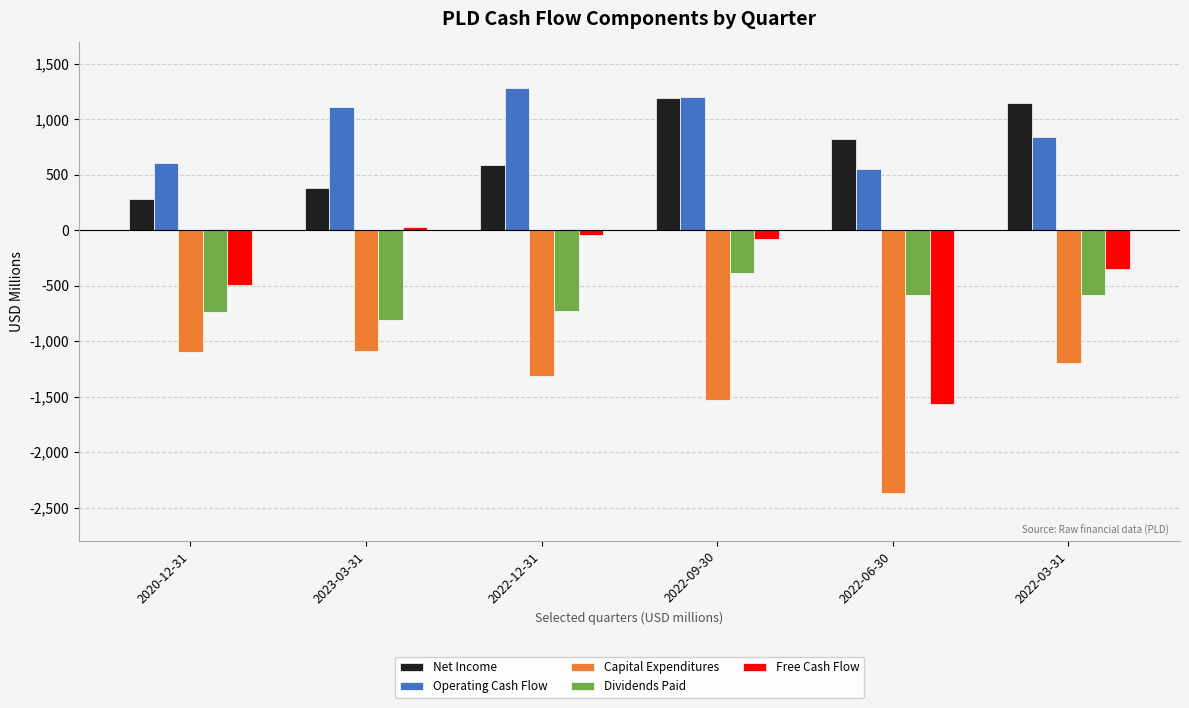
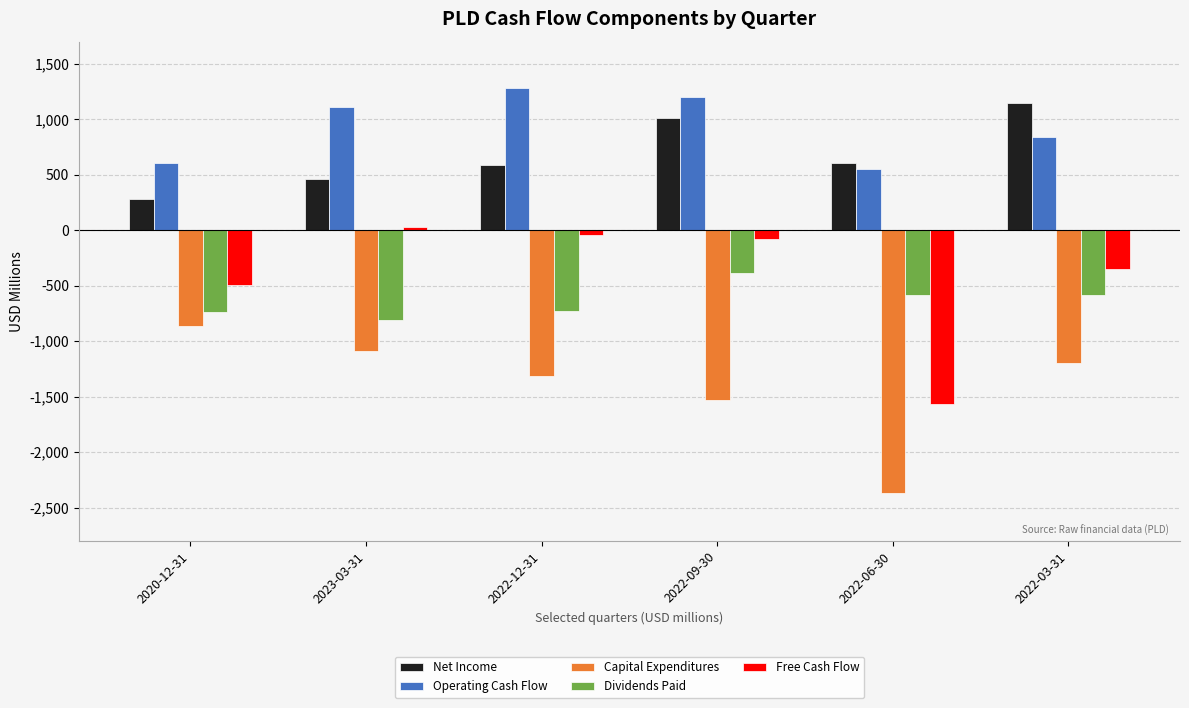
  {
    "Net Income": {
      "2020-12-31": "280",
-     "2023-03-31": "380",
+     "2023-03-31": "460",
      "2022-12-31": "590",
-     "2022-09-30": "1,190",
-     "2022-06-30": "820",
+     "2022-09-30": "1,010",
+     "2022-06-30": "610",
      "2022-03-31": "1,150"
    },
    "Operating Cash Flow": {
      "2020-12-31": "600",
      "2023-03-31": "1,110",
      "2022-12-31": "1,280",
      "2022-09-30": "1,200",
      "2022-06-30": "550",
      "2022-03-31": "840"
    },
    "Capital Expenditures": {
-     "2020-12-31": "-1,090",
+     "2020-12-31": "-860",
      "2023-03-31": "-1,090",
      "2022-12-31": "-1,320",
      "2022-09-30": "-1,530",
      "2022-06-30": "-2,370",
      "2022-03-31": "-1,190"
    },
    "Dividends Paid": {
      "2020-12-31": "-730",
      "2023-03-31": "-810",
      "2022-12-31": "-730",
      "2022-09-30": "-390",
      "2022-06-30": "-590",
      "2022-03-31": "-590"
    },
    "Free Cash Flow": {
      "2020-12-31": "-490",
      "2023-03-31": "30",
      "2022-12-31": "-40",
      "2022-09-30": "-80",
      "2022-06-30": "-1,560",
      "2022-03-31": "-350"
    }
  }
